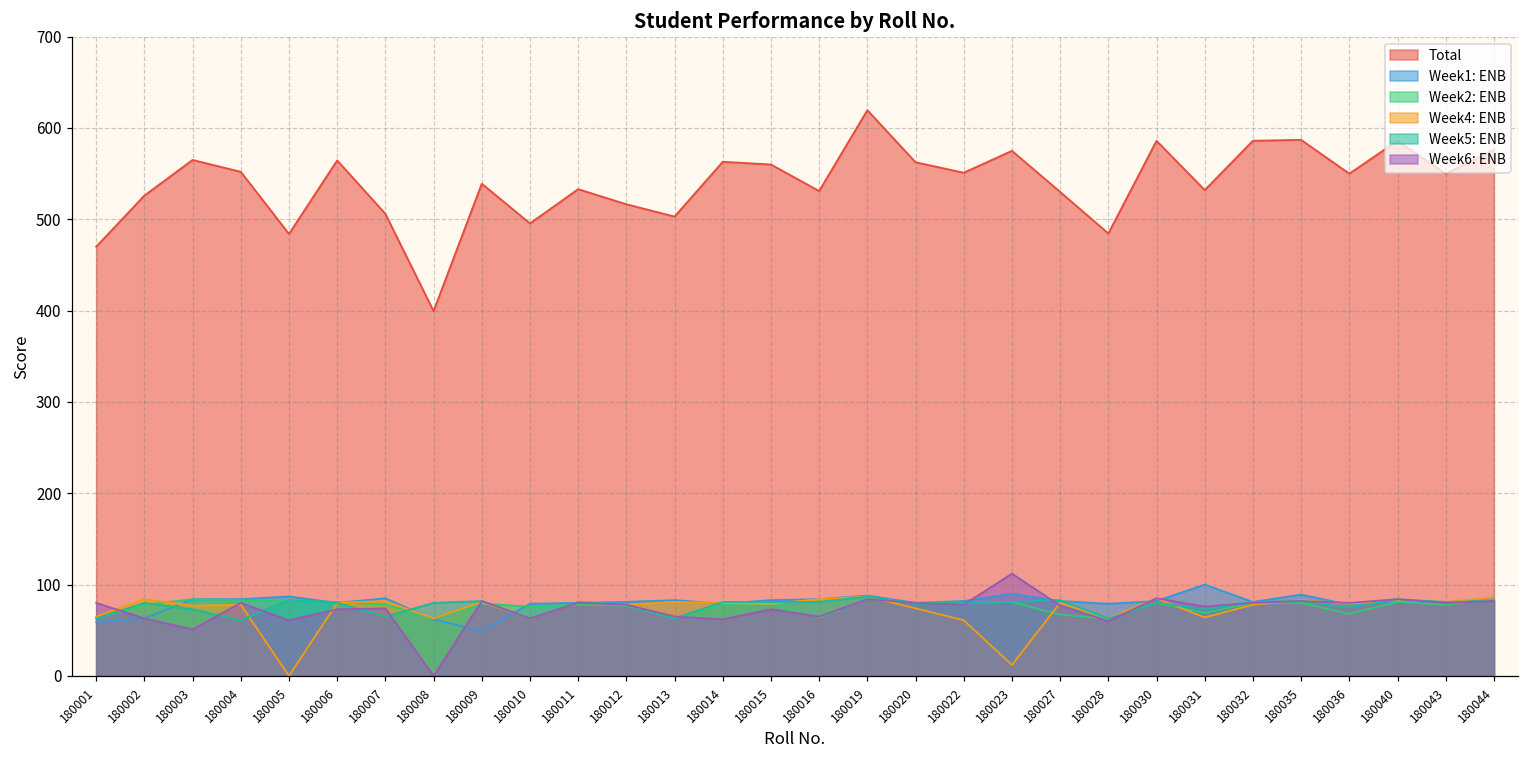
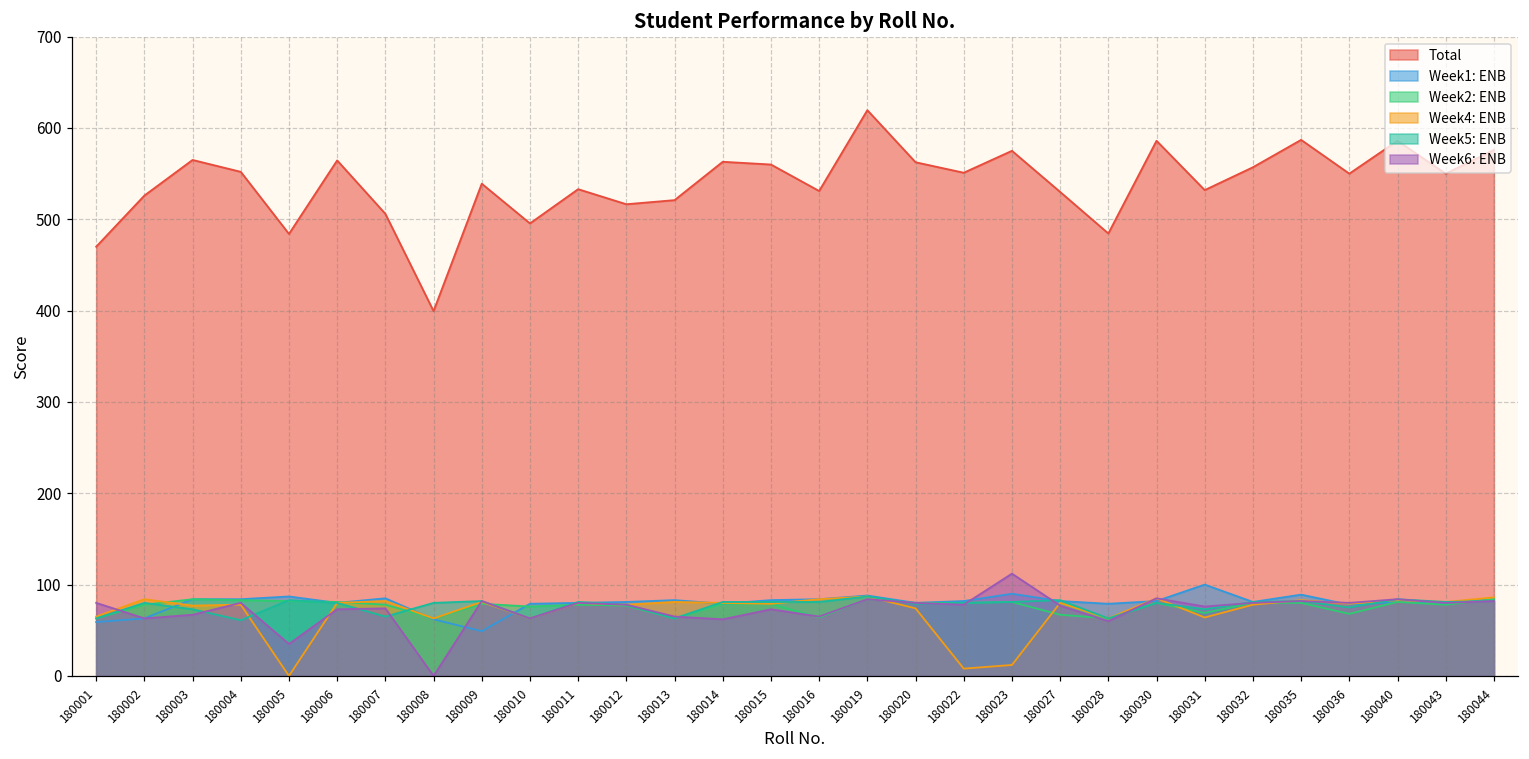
  {
    "Total": {
      "180001": 470,
      "180002": 530,
      "180003": 570,
      "180004": 550,
      "180005": 480,
      "180006": 560,
      "180007": 510,
      "180008": 400,
      "180009": 540,
      "180010": 500,
      "180011": 530,
      "180012": 520,
-     "180013": 500,
+     "180013": 520,
      "180014": 560,
      "180015": 560,
      "180016": 530,
      "180019": 620,
      "180020": 560,
      "180022": 550,
      "180023": 580,
      "180027": 530,
      "180028": 480,
      "180030": 590,
      "180031": 530,
-     "180032": 590,
+     "180032": 560,
      "180035": 590,
      "180036": 550
    },
    "Week1: ENB": {
      "180001": 60,
      "180005": 90,
      "180009": 50,
      "180023": 90,
      "180028": 80,
      "180031": 100,
      "180035": 90
    },
    "Week4: ENB": {
      "180002": 80,
      "180003": 80,
      "180005": 0,
      "180020": 70,
-     "180022": 60,
+     "180022": 10,
      "180023": 10,
      "180031": 60
    },
    "Week6: ENB": {
      "180001": 80,
-     "180003": 50,
-     "180005": 60,
+     "180003": 70,
+     "180005": 40,
      "180006": 70,
      "180007": 70,
      "180008": 0,
      "180014": 60,
      "180015": 70,
      "180023": 110
    }
  }
